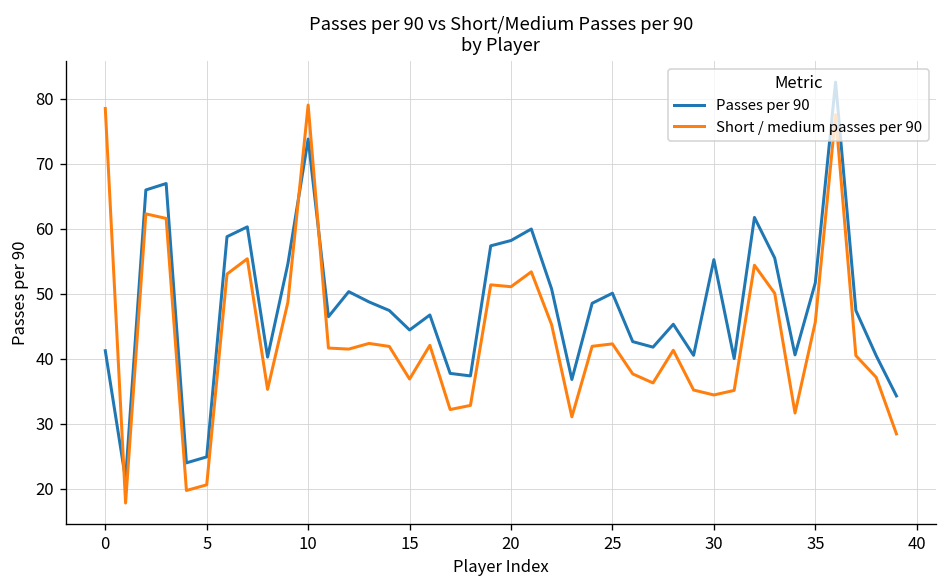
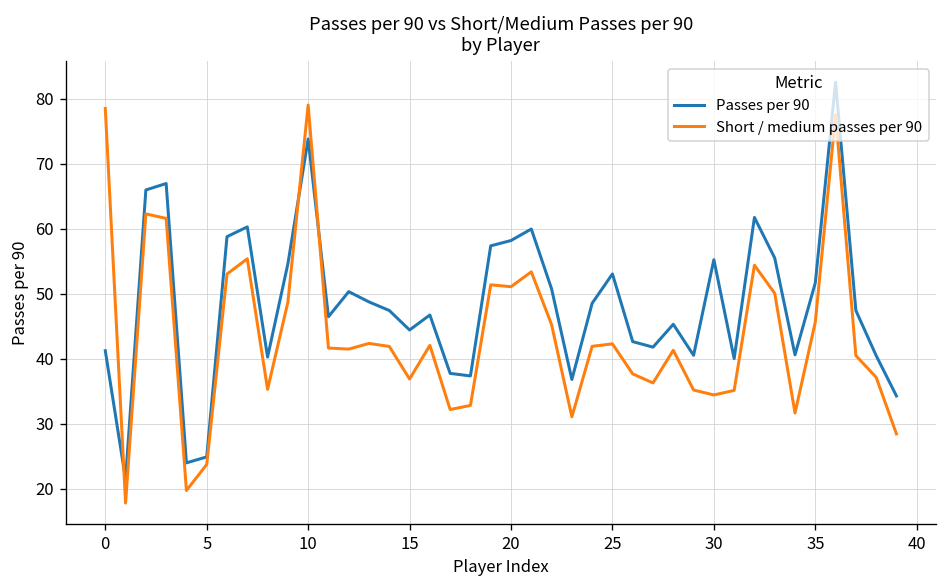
  {
    "Passes per 90": {
      "0": 41,
      "5": 25,
      "10": 74,
      "15": 44,
      "20": 58,
-     "25": 50,
+     "25": 53,
      "30": 55,
      "35": 52
    },
    "Short / medium passes per 90": {
      "0": 79,
-     "5": 21,
+     "5": 24,
      "10": 79,
      "15": 37,
      "20": 51,
      "25": 42,
      "30": 34,
      "35": 46
    }
  }
